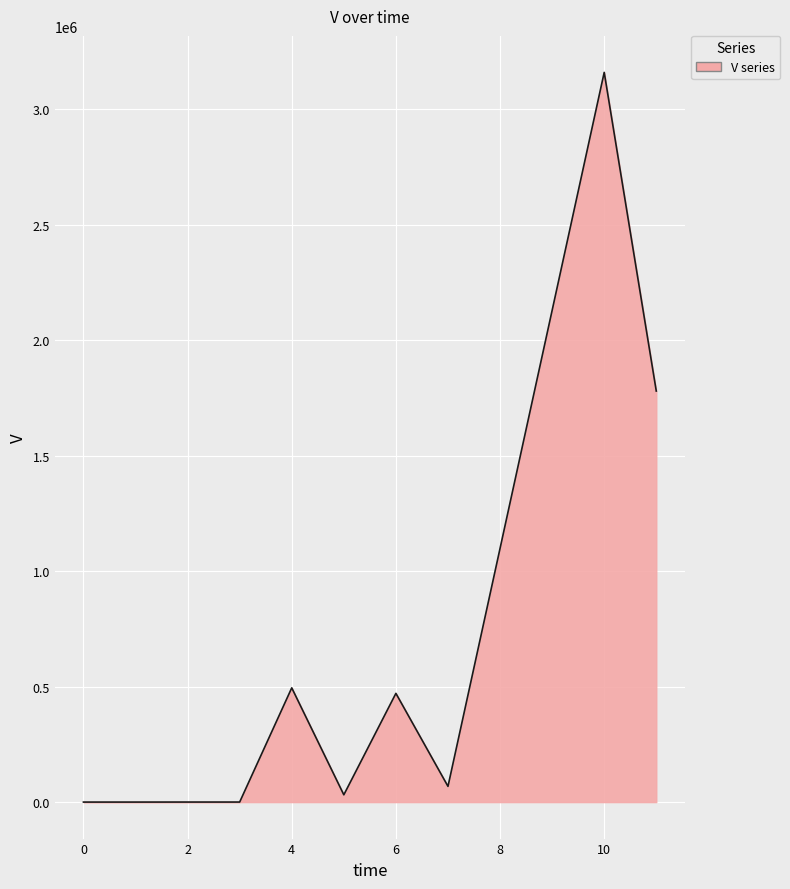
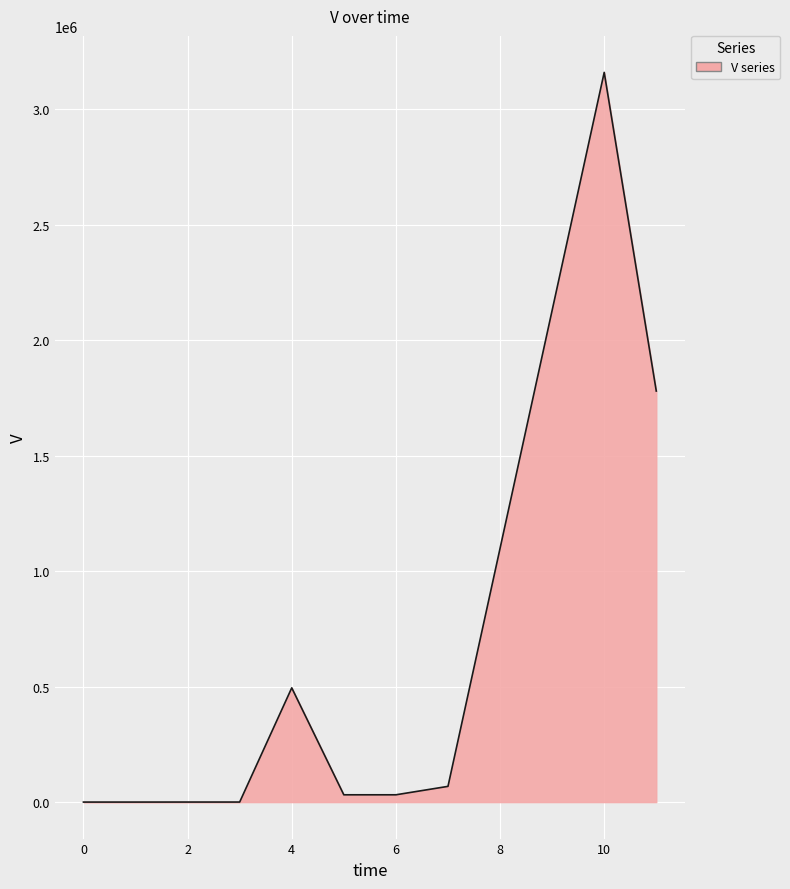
  {
    "0": 0,
    "2": 0,
    "4": 490000,
-   "6": 470000,
+   "6": 30000,
    "10": 3160000
  }
